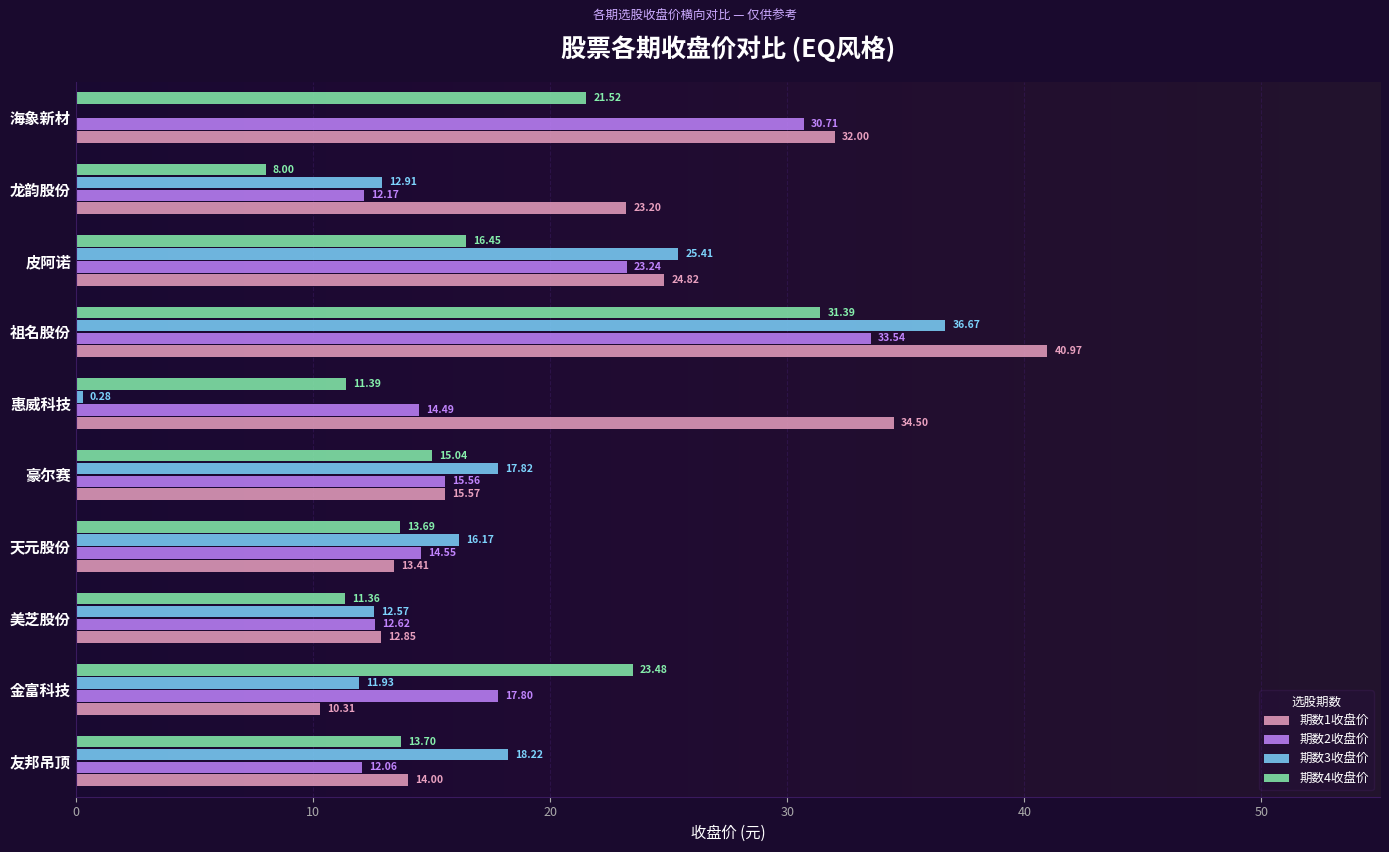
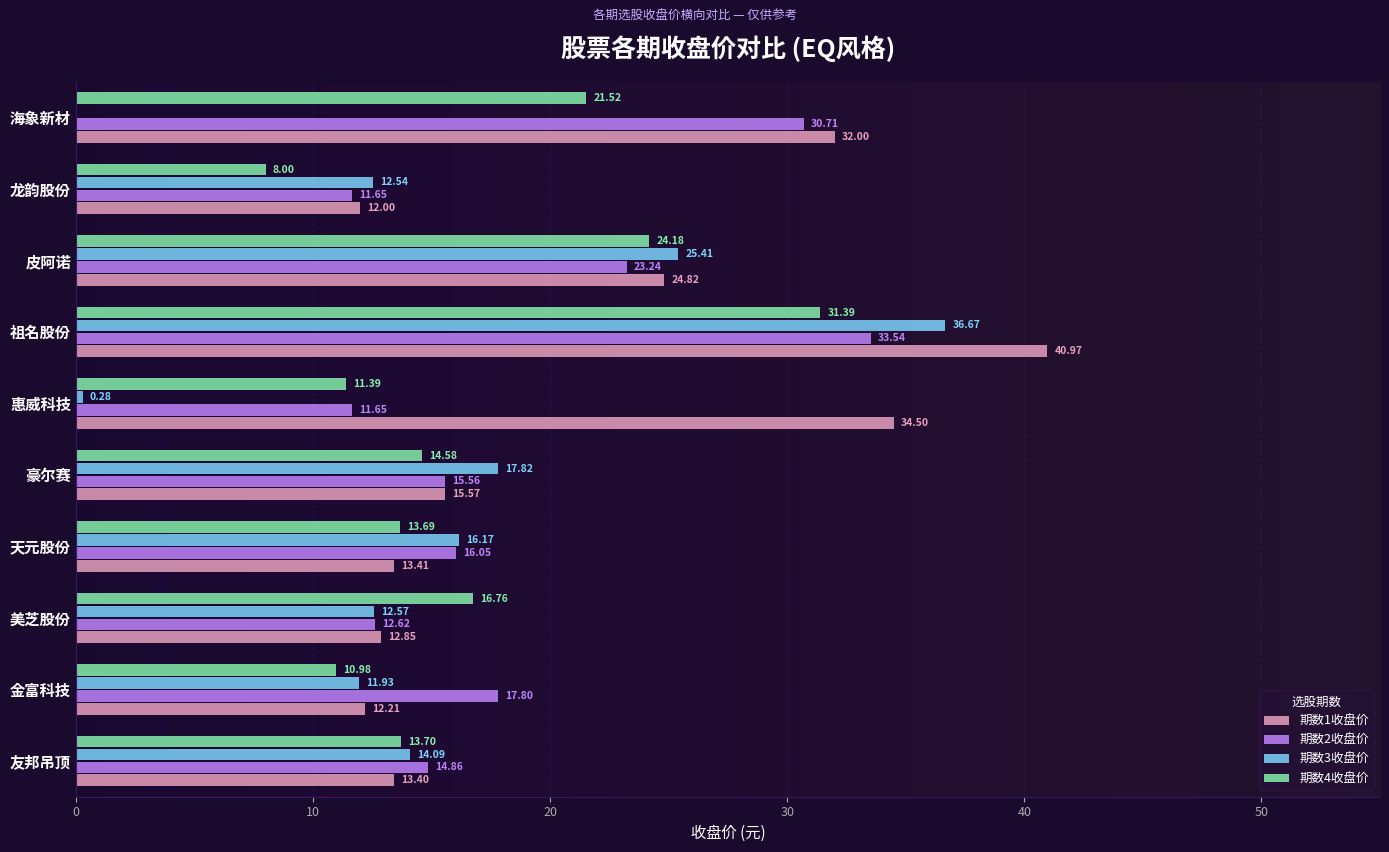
  {
    "期数1收盘价": {
      "海象新材": 32.00,
-     "龙韵股份": 23.20,
+     "龙韵股份": 12.00,
      "皮阿诺": 24.82,
      "祖名股份": 40.97,
      "惠威科技": 34.50,
      "豪尔赛": 15.57,
      "天元股份": 13.41,
      "美芝股份": 12.85,
-     "金富科技": 10.31,
-     "友邦吊顶": 14.00
+     "金富科技": 12.21,
+     "友邦吊顶": 13.40
    },
    "期数2收盘价": {
      "海象新材": 30.71,
-     "龙韵股份": 12.17,
+     "龙韵股份": 11.65,
      "皮阿诺": 23.24,
      "祖名股份": 33.54,
-     "惠威科技": 14.49,
+     "惠威科技": 11.65,
      "豪尔赛": 15.56,
-     "天元股份": 14.55,
+     "天元股份": 16.05,
      "美芝股份": 12.62,
      "金富科技": 17.80,
-     "友邦吊顶": 12.06
+     "友邦吊顶": 14.86
    },
    "期数3收盘价": {
-     "龙韵股份": 12.91,
+     "龙韵股份": 12.54,
      "皮阿诺": 25.41,
      "祖名股份": 36.67,
      "惠威科技": 0.28,
      "豪尔赛": 17.82,
      "天元股份": 16.17,
      "美芝股份": 12.57,
      "金富科技": 11.93,
-     "友邦吊顶": 18.22
+     "友邦吊顶": 14.09
    },
    "期数4收盘价": {
      "海象新材": 21.52,
      "龙韵股份": 8.00,
-     "皮阿诺": 16.45,
+     "皮阿诺": 24.18,
      "祖名股份": 31.39,
      "惠威科技": 11.39,
-     "豪尔赛": 15.04,
+     "豪尔赛": 14.58,
      "天元股份": 13.69,
-     "美芝股份": 11.36,
-     "金富科技": 23.48,
+     "美芝股份": 16.76,
+     "金富科技": 10.98,
      "友邦吊顶": 13.70
    }
  }
